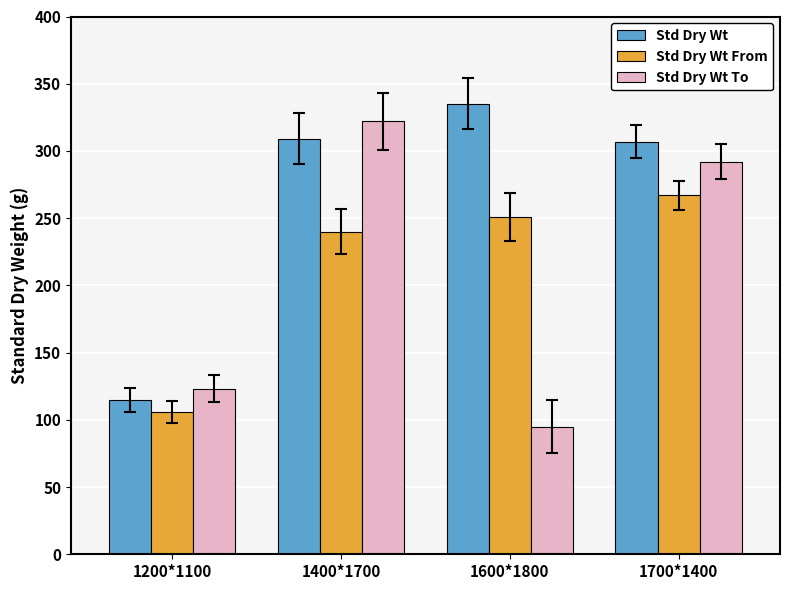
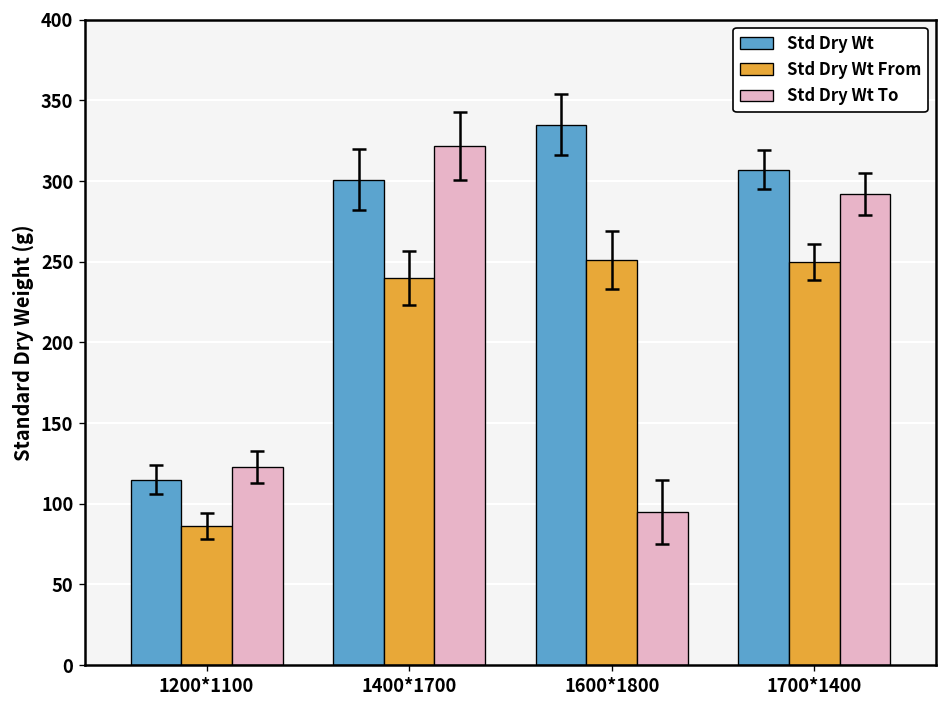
  {
    "Std Dry Wt": {
      "1200*1100": 115,
-     "1400*1700": 309,
+     "1400*1700": 301,
      "1600*1800": 335,
      "1700*1400": 307
    },
    "Std Dry Wt From": {
-     "1200*1100": 106,
+     "1200*1100": 86,
      "1400*1700": 240,
      "1600*1800": 251,
-     "1700*1400": 267
+     "1700*1400": 250
    },
    "Std Dry Wt To": {
      "1200*1100": 123,
      "1400*1700": 322,
      "1600*1800": 95,
      "1700*1400": 292
    }
  }
